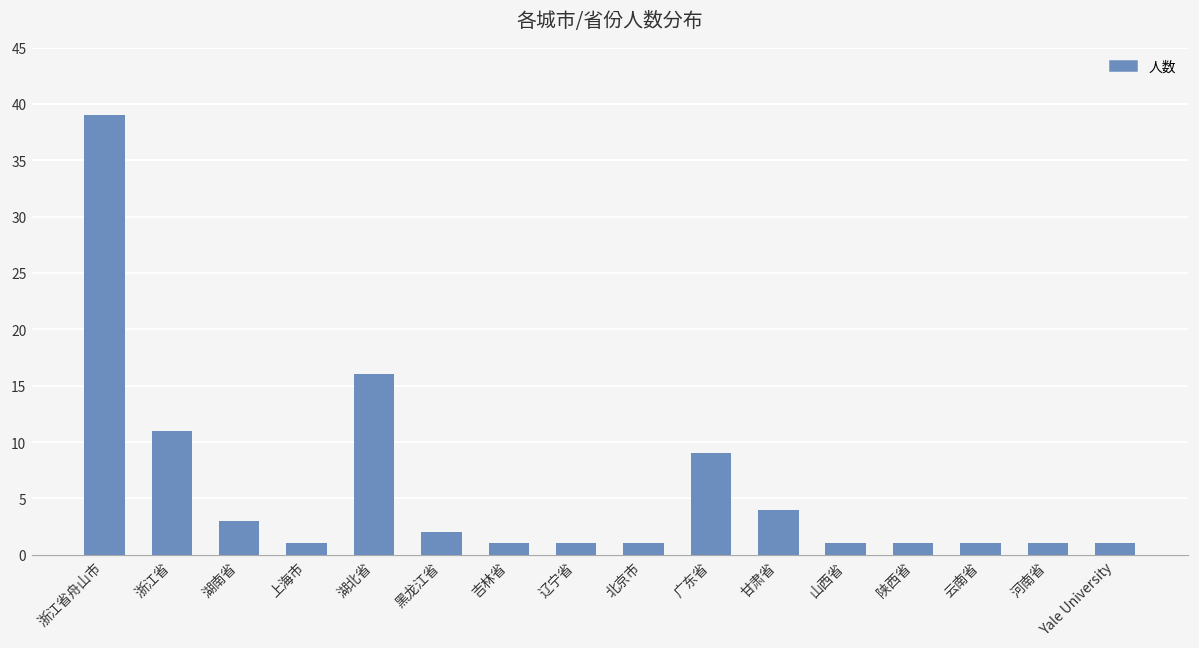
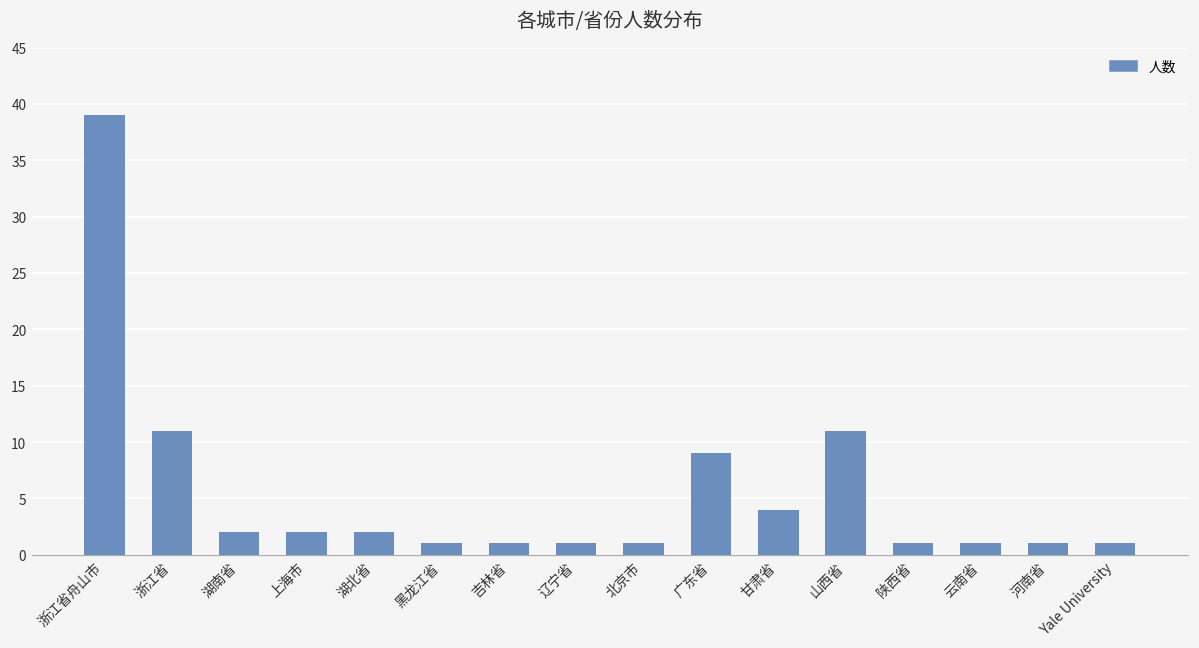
  {
    "浙江省舟山市": 39,
    "浙江省": 11,
-   "湖南省": 3,
-   "上海市": 1,
-   "湖北省": 16,
-   "黑龙江省": 2,
+   "湖南省": 2,
+   "上海市": 2,
+   "湖北省": 2,
+   "黑龙江省": 1,
    "吉林省": 1,
    "辽宁省": 1,
    "北京市": 1,
    "广东省": 9,
    "甘肃省": 4,
-   "山西省": 1,
+   "山西省": 11,
    "陕西省": 1,
    "云南省": 1,
    "河南省": 1,
    "Yale University": 1
  }
